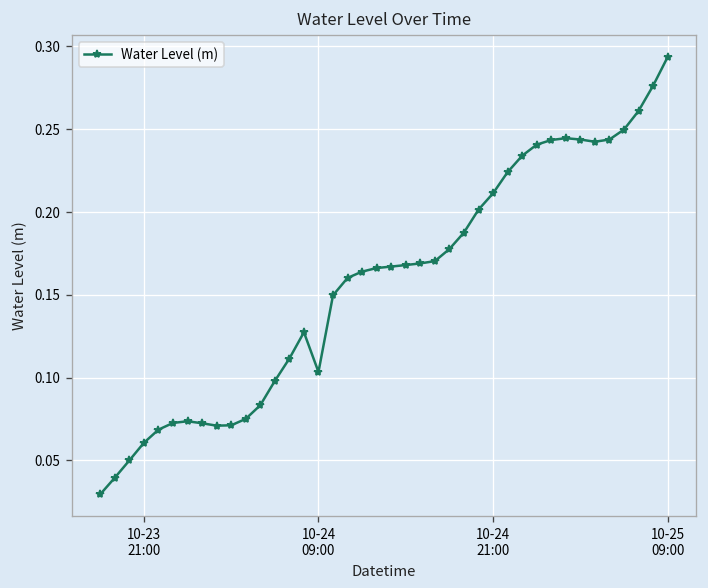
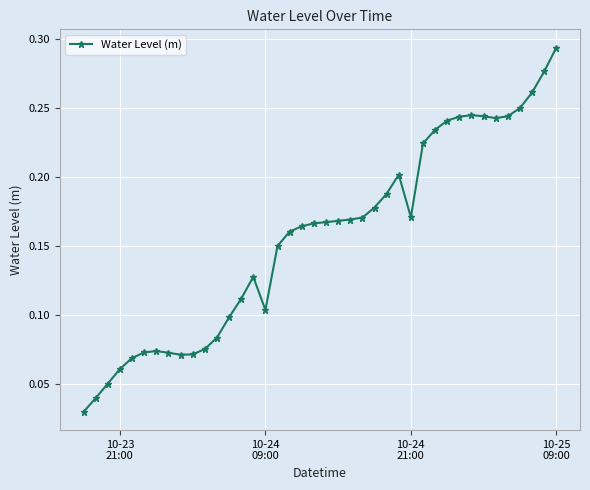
  {
    "10-23 21:00": 0.061,
    "10-24 09:00": 0.103,
-   "10-24 21:00": 0.211,
+   "10-24 21:00": 0.171,
    "10-25 09:00": 0.294
  }
